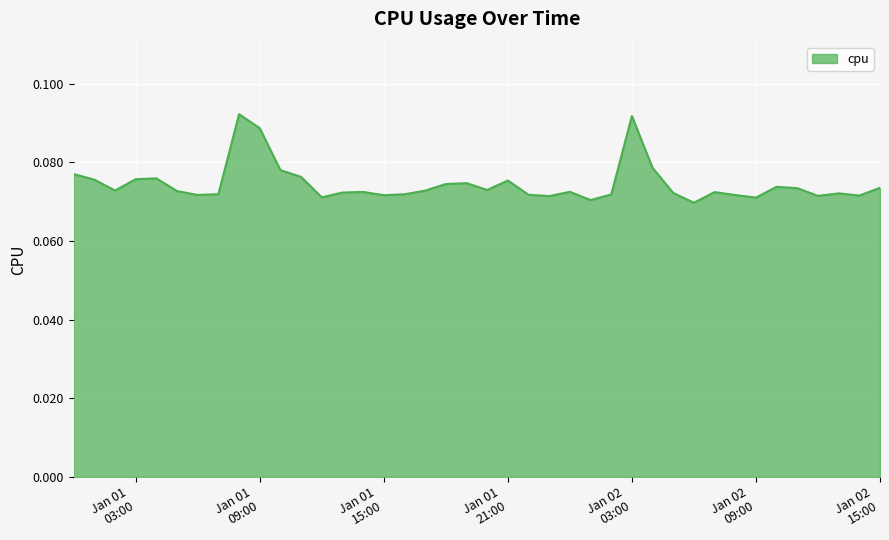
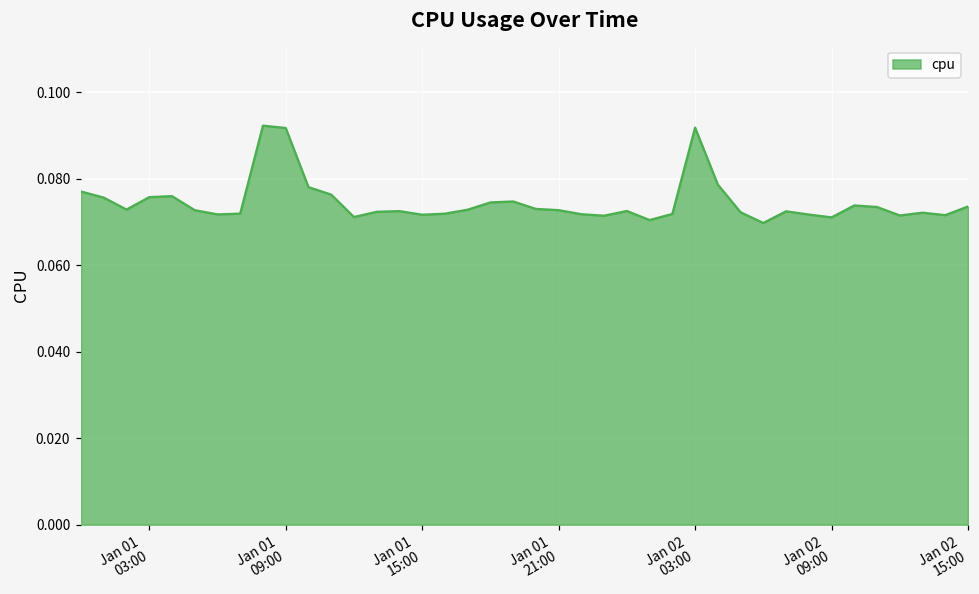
  {
    "Jan 01 03:00": 0.076,
-   "Jan 01 09:00": 0.089,
+   "Jan 01 09:00": 0.092,
    "Jan 01 15:00": 0.072,
-   "Jan 01 21:00": 0.075,
+   "Jan 01 21:00": 0.073,
    "Jan 02 03:00": 0.092,
    "Jan 02 09:00": 0.071,
    "Jan 02 15:00": 0.074
  }
